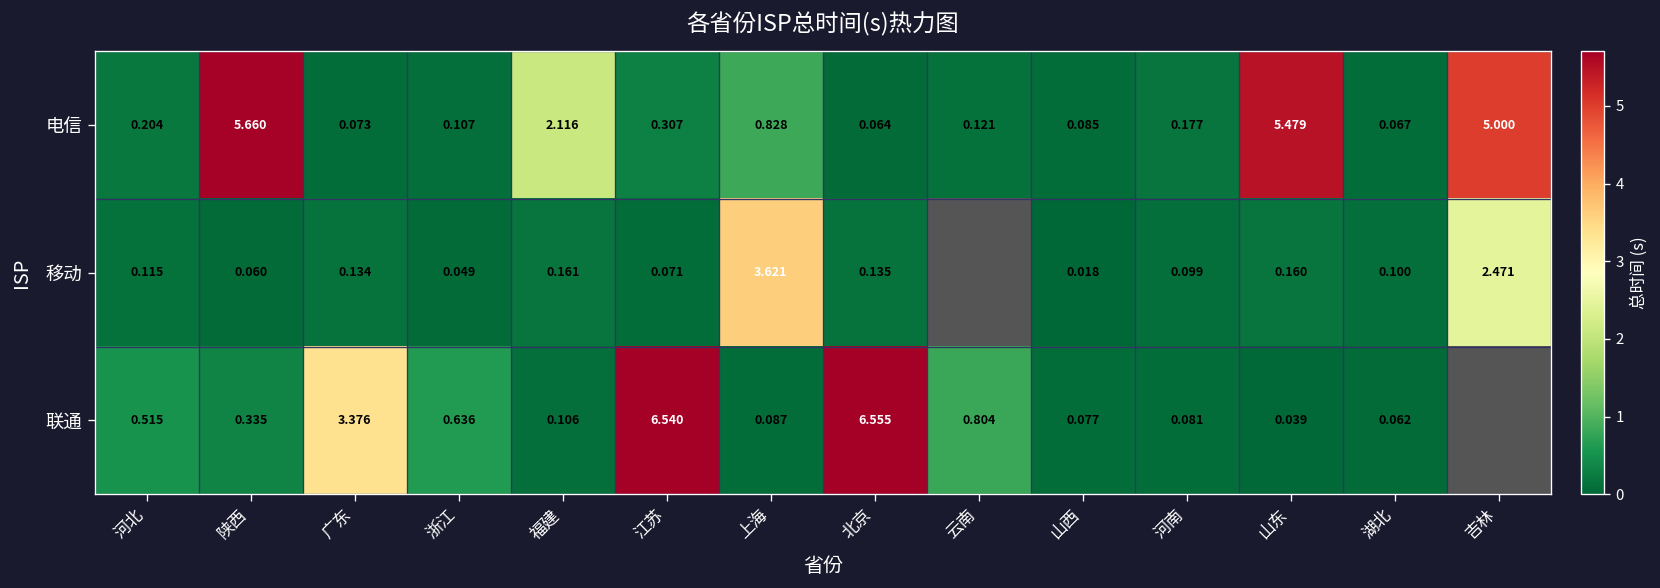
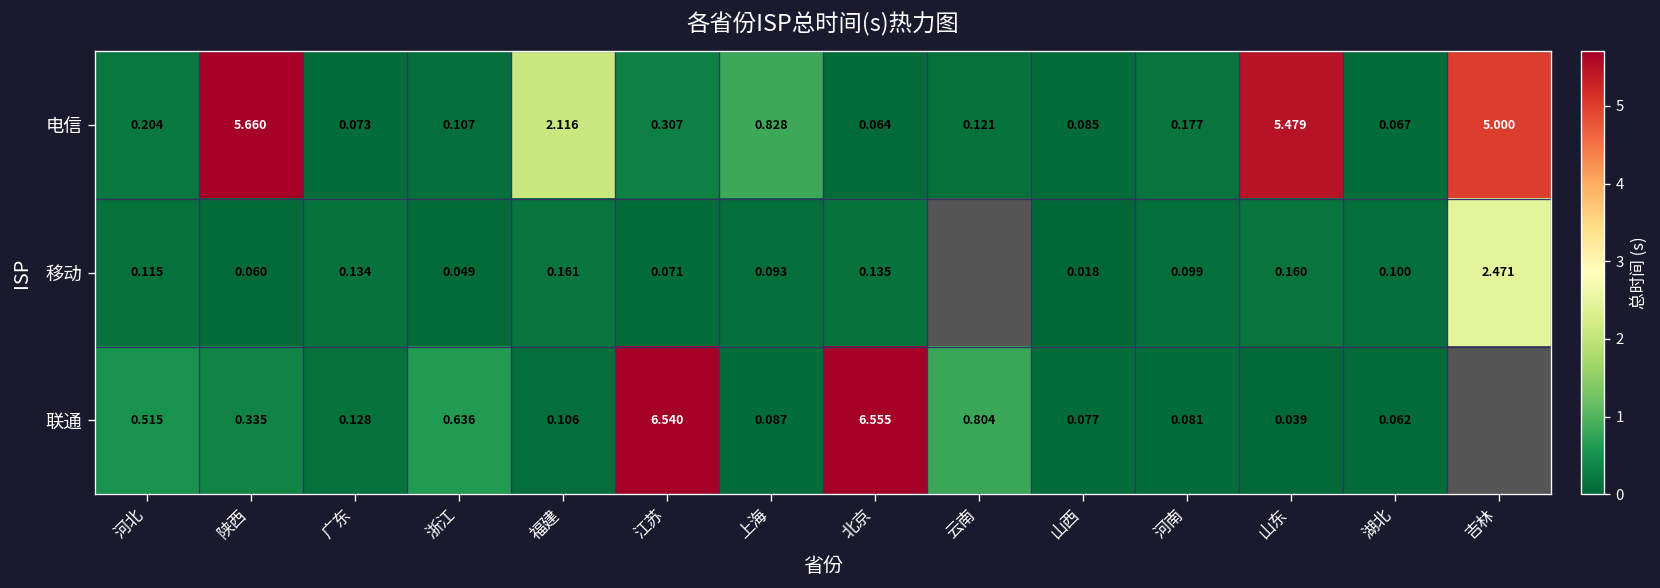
  {
    "电信": {
      "河北": 0.204,
      "陕西": 5.660,
      "广东": 0.073,
      "浙江": 0.107,
      "福建": 2.116,
      "江苏": 0.307,
      "上海": 0.828,
      "北京": 0.064,
      "云南": 0.121,
      "山西": 0.085,
      "河南": 0.177,
      "山东": 5.479,
      "湖北": 0.067,
      "吉林": 5.000
    },
    "移动": {
      "河北": 0.115,
      "陕西": 0.060,
      "广东": 0.134,
      "浙江": 0.049,
      "福建": 0.161,
      "江苏": 0.071,
-     "上海": 3.621,
+     "上海": 0.093,
      "北京": 0.135,
      "山西": 0.018,
      "河南": 0.099,
      "山东": 0.160,
      "湖北": 0.100,
      "吉林": 2.471
    },
    "联通": {
      "河北": 0.515,
      "陕西": 0.335,
-     "广东": 3.376,
+     "广东": 0.128,
      "浙江": 0.636,
      "福建": 0.106,
      "江苏": 6.540,
      "上海": 0.087,
      "北京": 6.555,
      "云南": 0.804,
      "山西": 0.077,
      "河南": 0.081,
      "山东": 0.039,
      "湖北": 0.062
    }
  }
